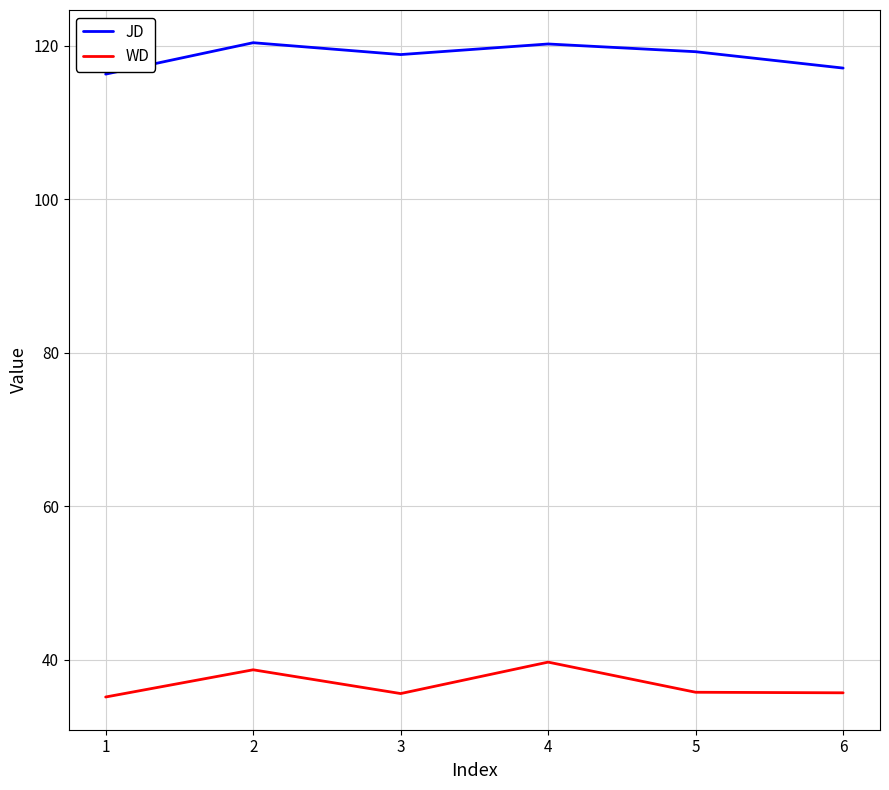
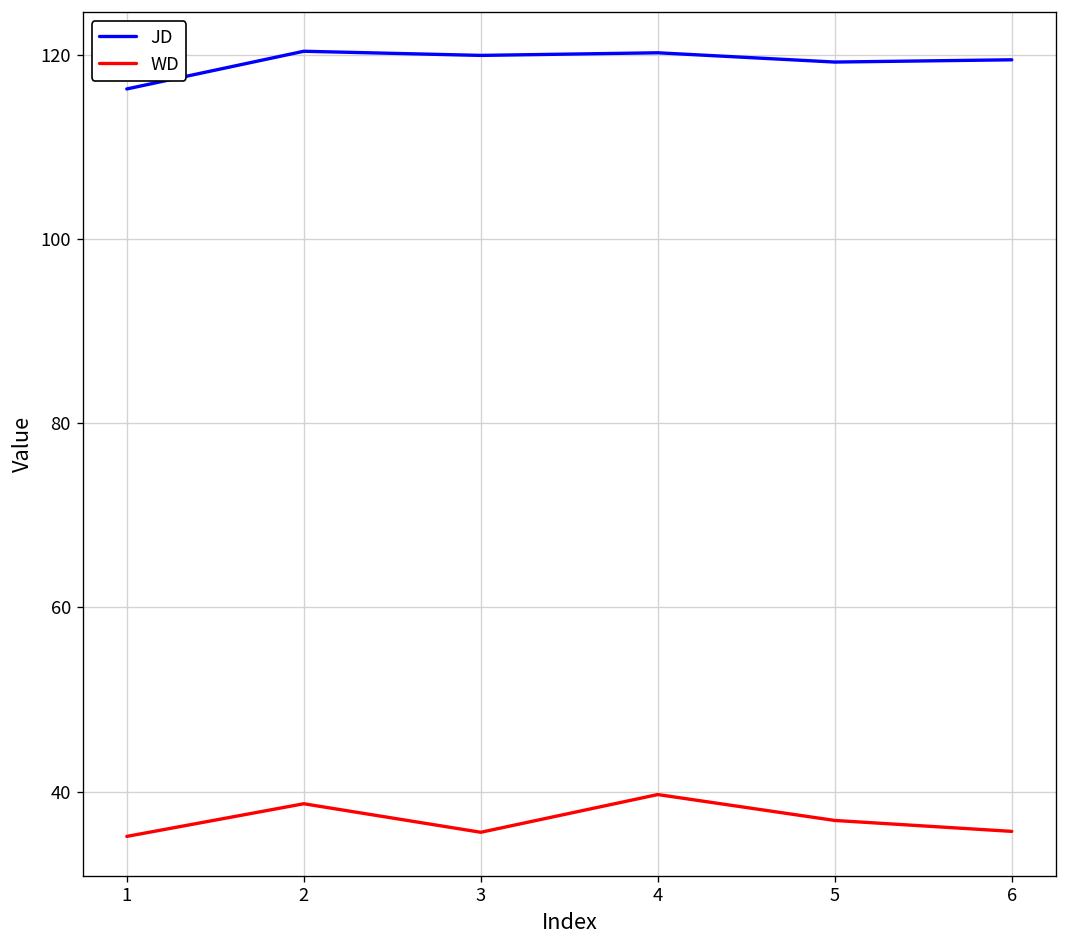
  {
    "JD": {
      "1": 116,
      "2": 120,
-     "3": 119,
+     "3": 120,
      "4": 120,
      "5": 119,
-     "6": 117
+     "6": 119
    },
    "WD": {
      "1": 35,
      "2": 39,
      "3": 36,
      "4": 40,
-     "5": 36,
+     "5": 37,
      "6": 36
    }
  }
